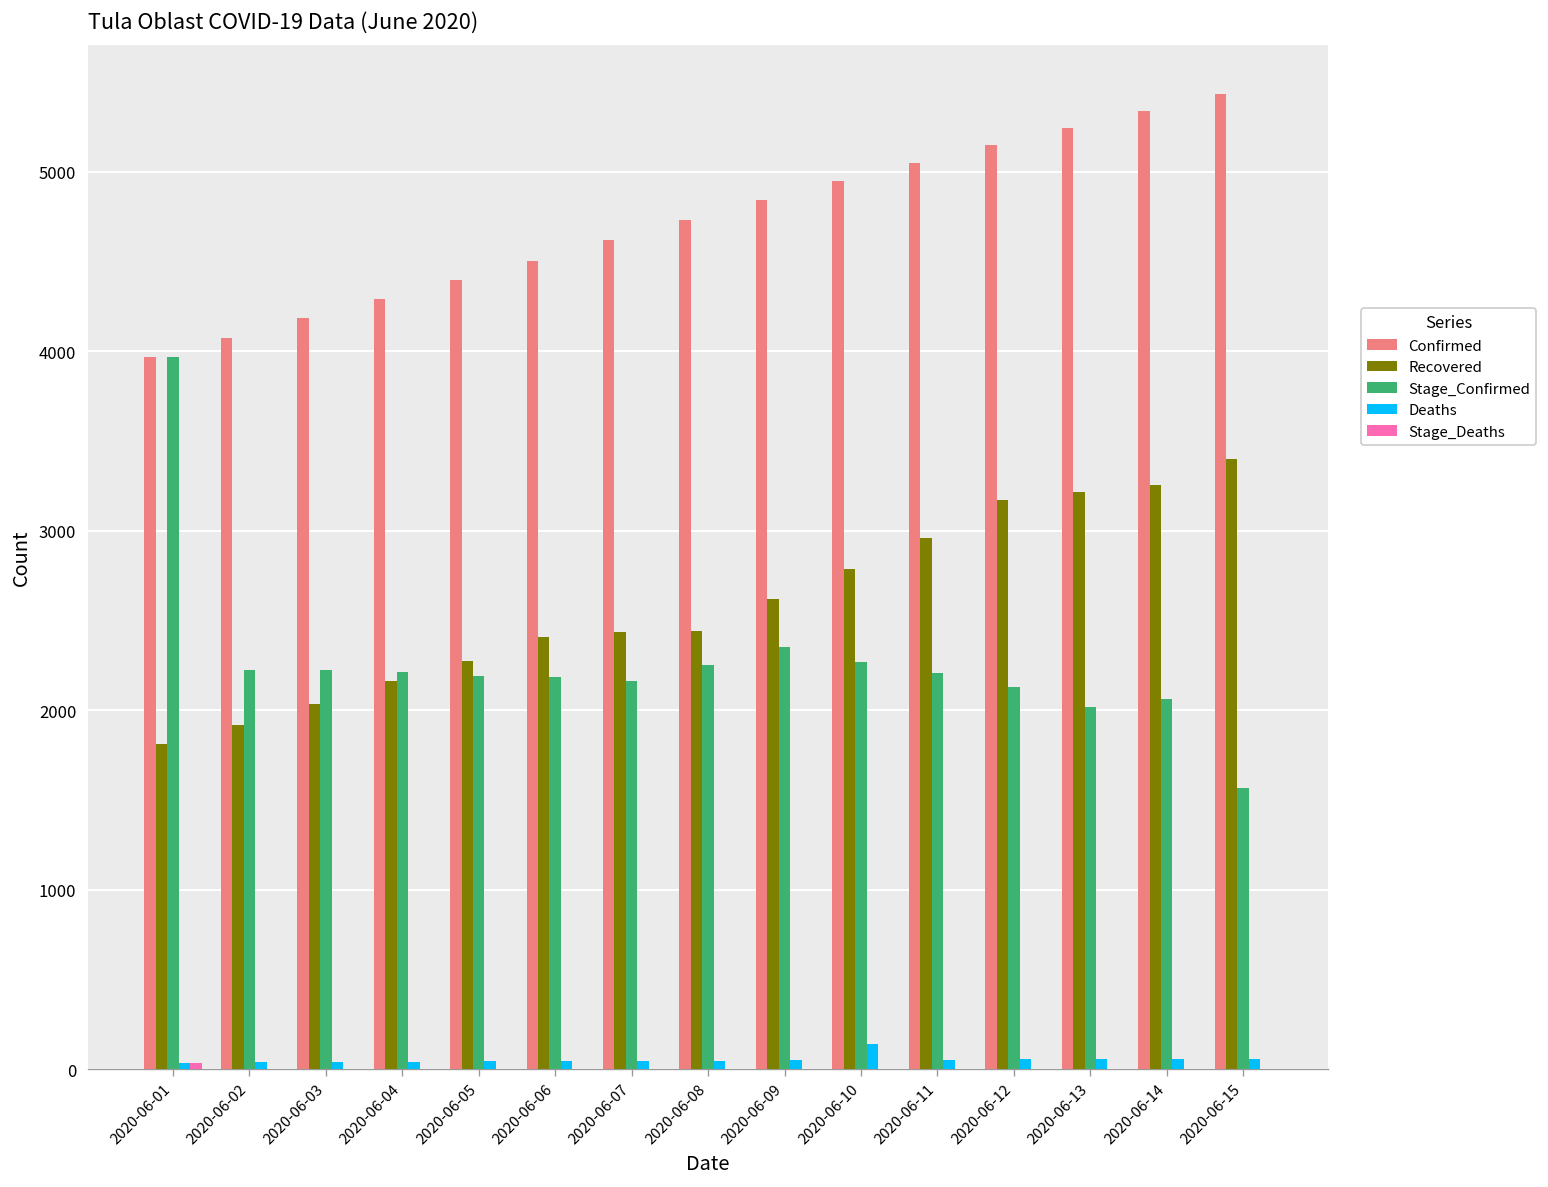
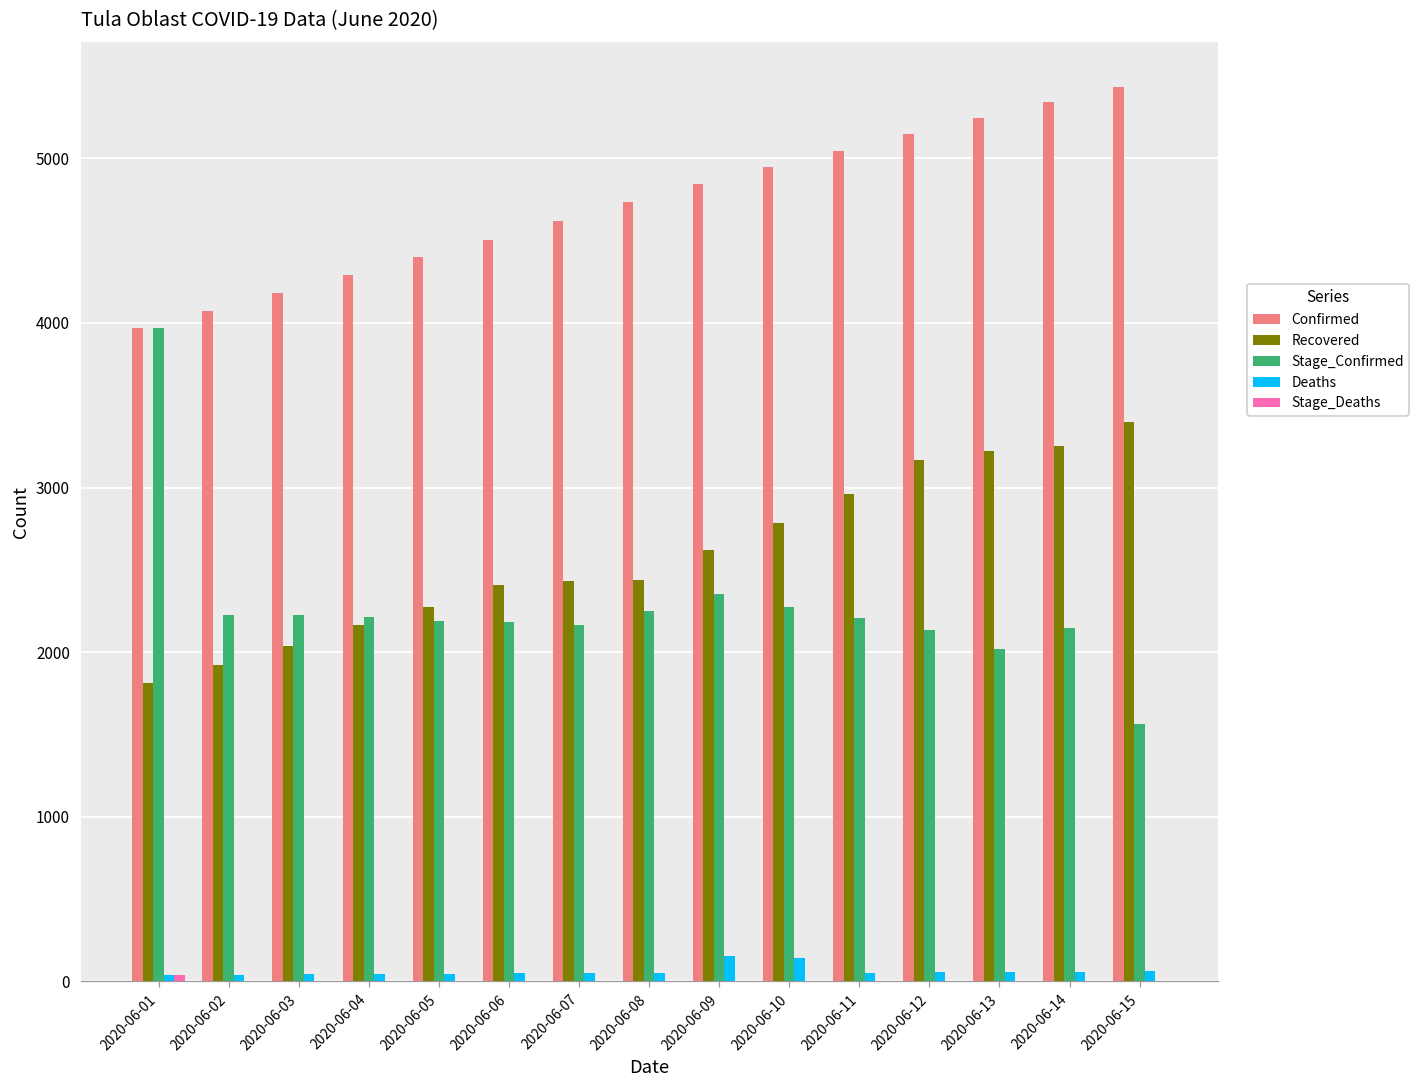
  {
    "Recovered": {
      "2020-06-01": 1820,
      "2020-06-02": 1920,
      "2020-06-03": 2040,
      "2020-06-04": 2160,
      "2020-06-05": 2270,
      "2020-06-06": 2410,
      "2020-06-07": 2430,
      "2020-06-08": 2440,
      "2020-06-09": 2620,
      "2020-06-10": 2790,
      "2020-06-11": 2960,
      "2020-06-12": 3170,
      "2020-06-13": 3220,
      "2020-06-14": 3260,
      "2020-06-15": 3400
    },
    "Stage_Confirmed": {
      "2020-06-01": 3970,
      "2020-06-02": 2220,
      "2020-06-03": 2220,
      "2020-06-04": 2210,
      "2020-06-05": 2190,
      "2020-06-06": 2190,
      "2020-06-07": 2160,
      "2020-06-08": 2250,
      "2020-06-09": 2350,
      "2020-06-10": 2270,
      "2020-06-11": 2210,
      "2020-06-12": 2130,
      "2020-06-13": 2020,
-     "2020-06-14": 2070,
+     "2020-06-14": 2150,
      "2020-06-15": 1570
    },
    "Deaths": {
      "2020-06-01": 40,
      "2020-06-02": 40,
      "2020-06-03": 40,
      "2020-06-04": 40,
      "2020-06-05": 50,
      "2020-06-06": 50,
      "2020-06-07": 50,
      "2020-06-08": 50,
-     "2020-06-09": 50,
+     "2020-06-09": 160,
      "2020-06-10": 140,
      "2020-06-11": 50,
      "2020-06-12": 60,
      "2020-06-13": 60,
      "2020-06-14": 60,
      "2020-06-15": 60
    }
  }
